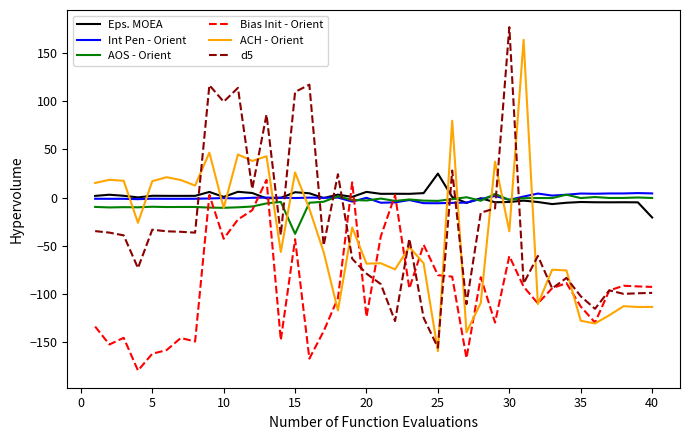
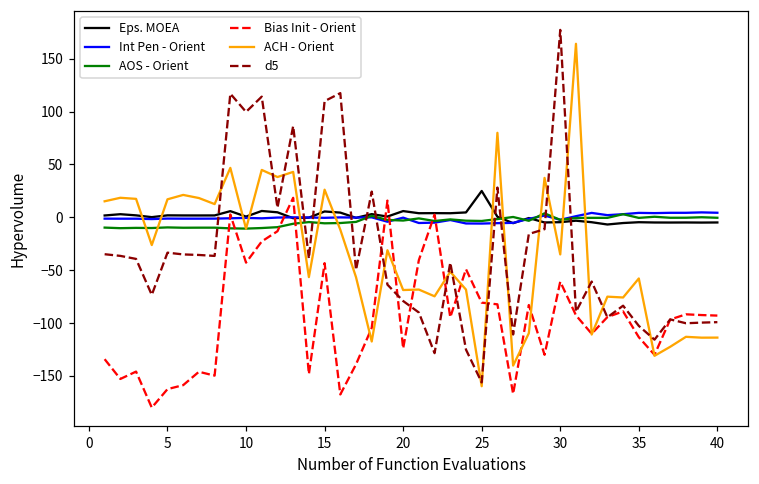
  {
    "Eps. MOEA": {
      "5": 0,
      "15": 10,
      "20": 10,
      "25": 20,
      "35": 0,
-     "40": -20
+     "40": 0
    },
    "Int Pen - Orient": {
      "5": 0,
      "15": 0,
      "20": 0,
      "35": 0,
      "40": 0
    },
    "AOS - Orient": {
      "5": -10,
-     "15": -40,
+     "15": -10,
      "20": 0,
      "35": 0,
      "40": 0
    },
    "Bias Init - Orient": {
      "5": -160,
      "10": -40,
      "15": -40,
      "20": -120,
      "25": -80,
      "30": -60,
      "35": -110,
      "40": -90
    },
    "ACH - Orient": {
      "5": 20,
      "15": 30,
      "20": -70,
      "25": -160,
      "30": -40,
-     "35": -130,
+     "35": -60,
      "40": -110
    },
    "d5": {
      "5": -30,
      "10": 100,
      "15": 110,
      "20": -80,
      "25": -160,
      "30": 180,
      "35": -100,
      "40": -100
    }
  }
